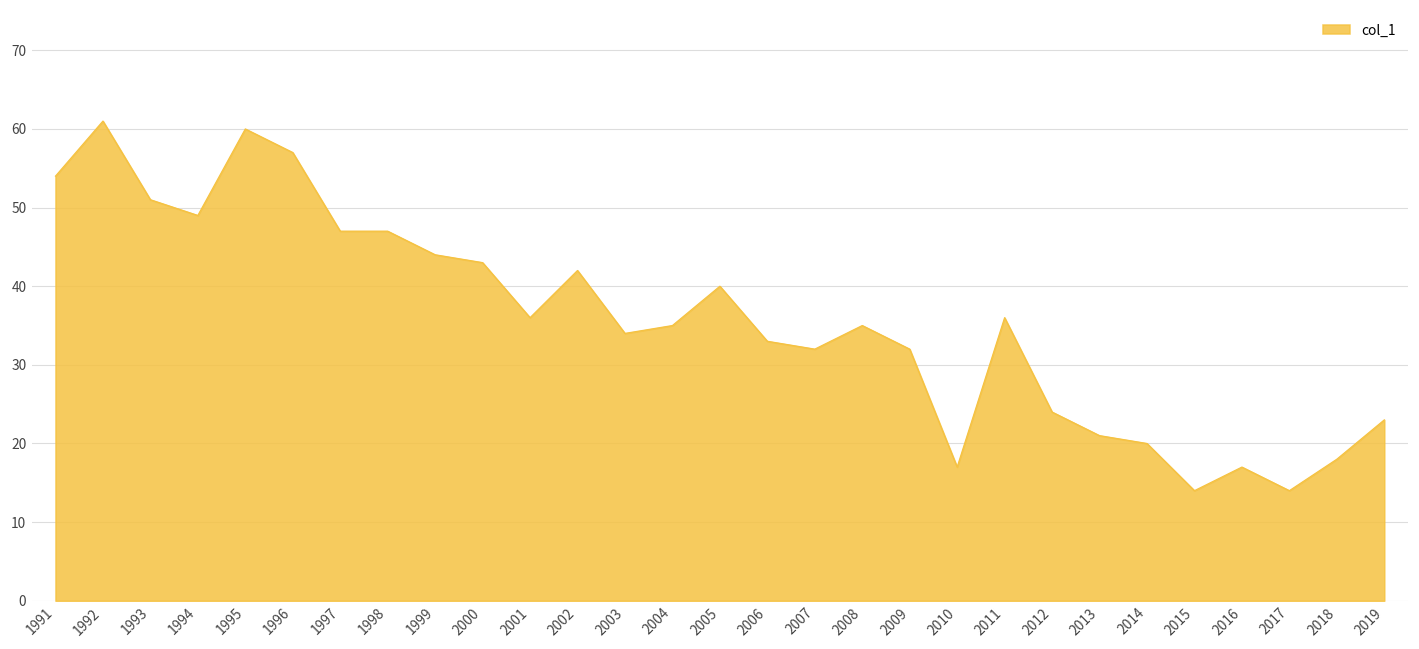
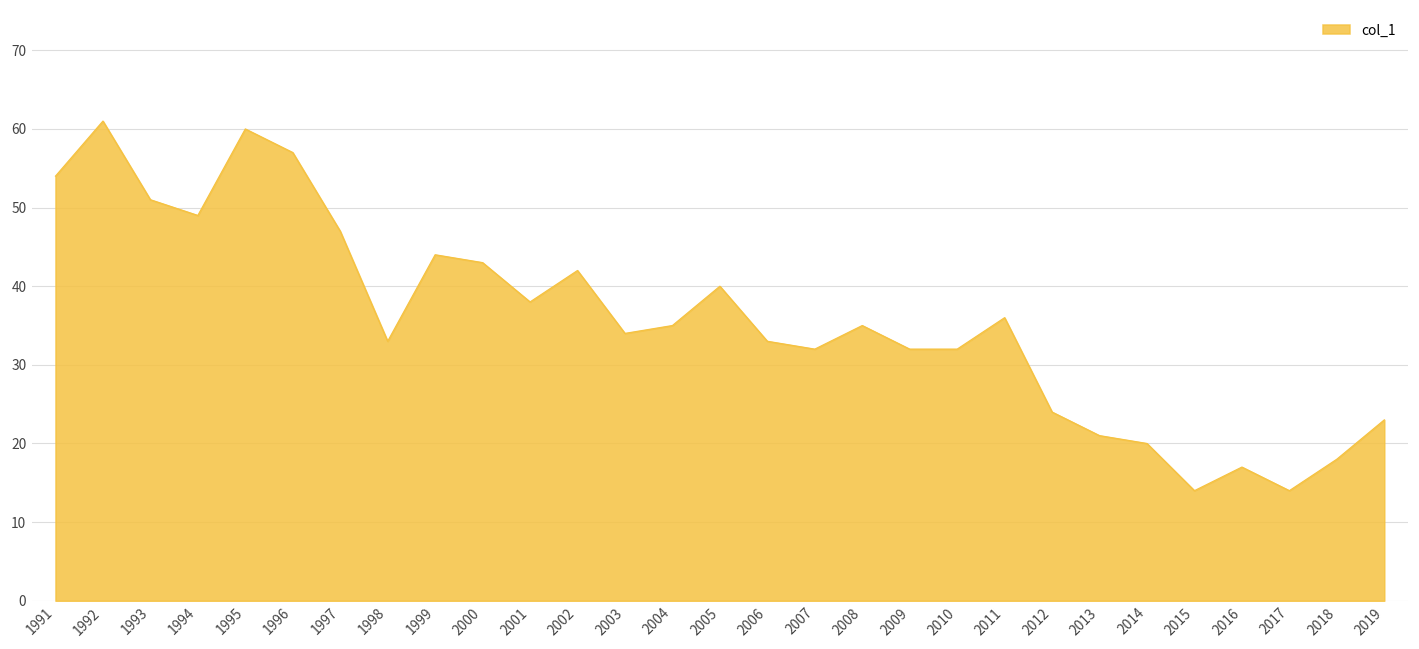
  {
    "1991": 54,
    "1992": 61,
    "1993": 51,
    "1994": 49,
    "1995": 60,
    "1996": 57,
    "1997": 47,
-   "1998": 47,
+   "1998": 33,
    "1999": 44,
    "2000": 43,
-   "2001": 36,
+   "2001": 38,
    "2002": 42,
    "2003": 34,
    "2004": 35,
    "2005": 40,
    "2006": 33,
    "2007": 32,
    "2008": 35,
    "2009": 32,
-   "2010": 17,
+   "2010": 32,
    "2011": 36,
    "2012": 24,
    "2013": 21,
    "2014": 20,
    "2015": 14,
    "2016": 17,
    "2017": 14,
    "2018": 18,
    "2019": 23
  }
